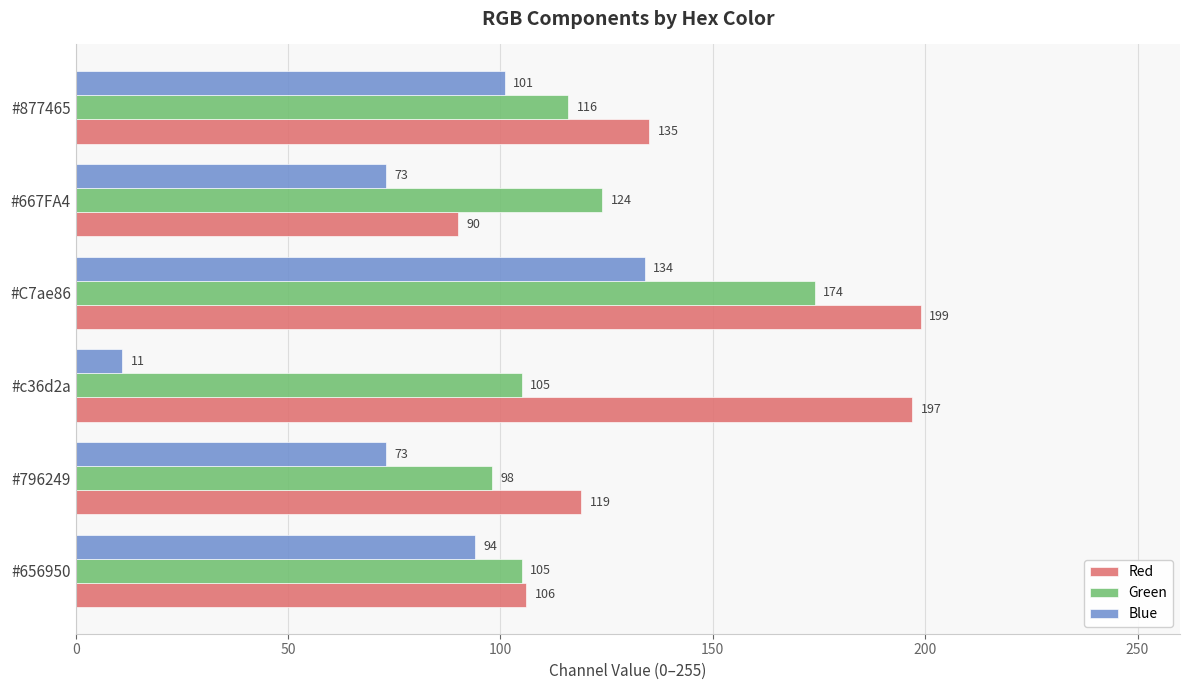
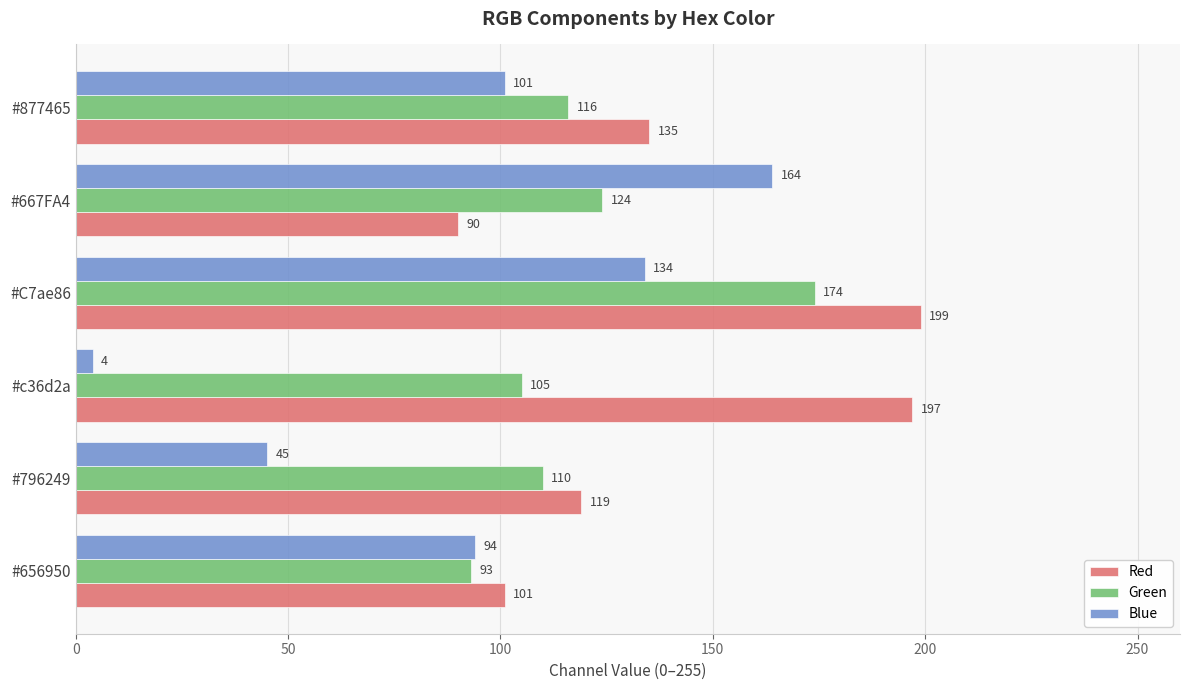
  {
    "Red": {
      "#877465": 135,
      "#667FA4": 90,
      "#C7ae86": 199,
      "#c36d2a": 197,
      "#796249": 119,
-     "#656950": 106
+     "#656950": 101
    },
    "Green": {
      "#877465": 116,
      "#667FA4": 124,
      "#C7ae86": 174,
      "#c36d2a": 105,
-     "#796249": 98,
-     "#656950": 105
+     "#796249": 110,
+     "#656950": 93
    },
    "Blue": {
      "#877465": 101,
-     "#667FA4": 73,
+     "#667FA4": 164,
      "#C7ae86": 134,
-     "#c36d2a": 11,
-     "#796249": 73,
+     "#c36d2a": 4,
+     "#796249": 45,
      "#656950": 94
    }
  }
